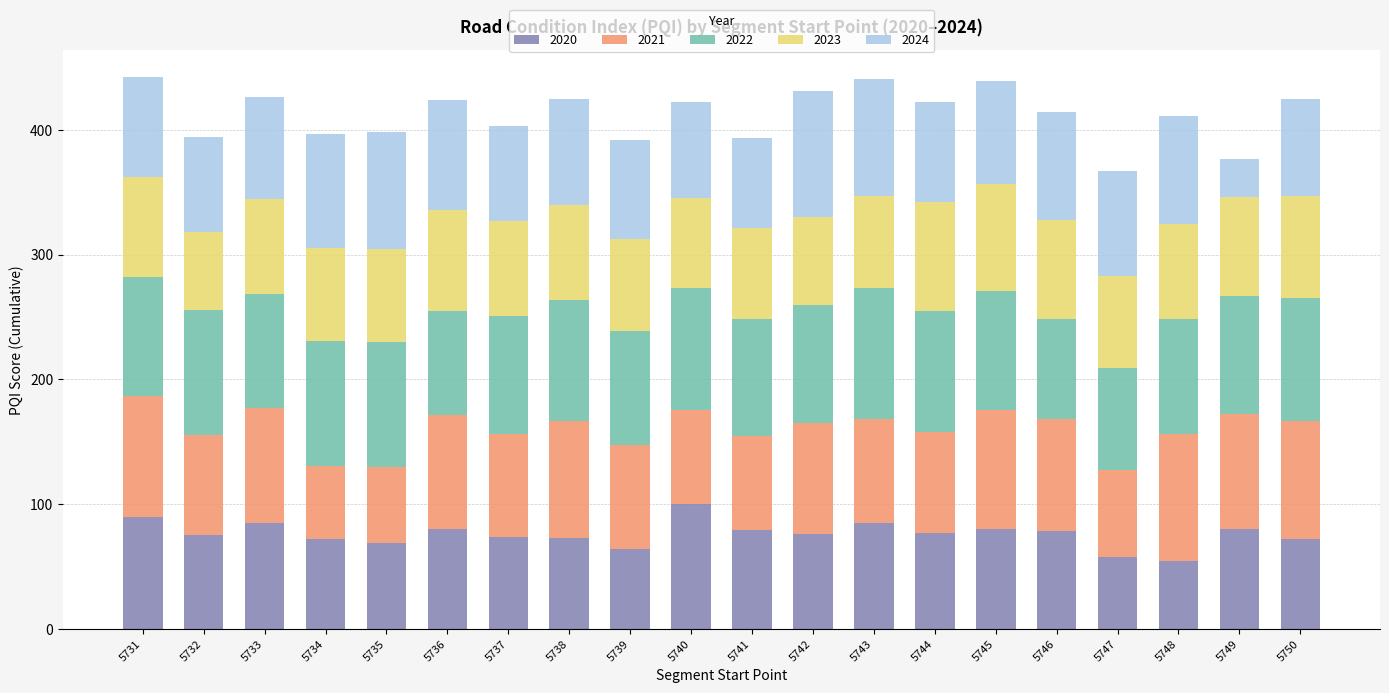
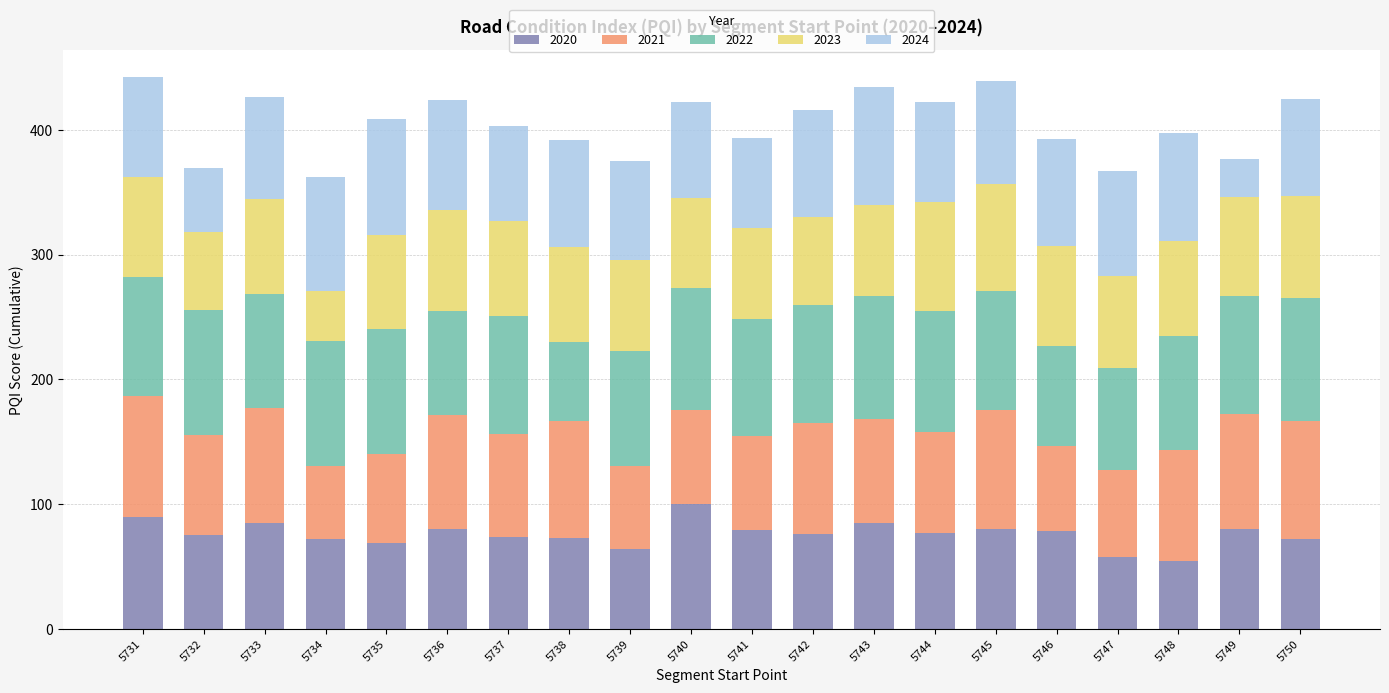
  {
    "2020": {
      "5731": 90,
      "5732": 76,
      "5733": 85,
      "5734": 72,
      "5735": 69,
      "5736": 80,
      "5737": 74,
      "5738": 73,
      "5739": 65,
      "5740": 101,
      "5741": 80,
      "5742": 76,
      "5743": 85,
      "5744": 77,
      "5745": 80,
      "5746": 79,
      "5747": 58,
      "5748": 55,
      "5749": 80,
      "5750": 73
    },
    "2021": {
      "5731": 97,
      "5732": 80,
      "5733": 92,
      "5734": 59,
-     "5735": 61,
+     "5735": 72,
      "5736": 91,
      "5737": 82,
      "5738": 94,
-     "5739": 83,
+     "5739": 66,
      "5740": 75,
      "5741": 75,
      "5742": 89,
      "5743": 83,
      "5744": 81,
      "5745": 95,
-     "5746": 89,
+     "5746": 68,
      "5747": 70,
-     "5748": 102,
+     "5748": 88,
      "5749": 93,
      "5750": 94
    },
    "2022": {
      "5731": 95,
      "5732": 100,
      "5733": 91,
      "5734": 100,
      "5735": 100,
      "5736": 83,
      "5737": 95,
-     "5738": 97,
+     "5738": 64,
      "5739": 92,
      "5740": 98,
      "5741": 93,
      "5742": 95,
-     "5743": 105,
+     "5743": 98,
      "5744": 97,
      "5745": 96,
      "5746": 80,
      "5747": 82,
      "5748": 92,
      "5749": 94,
      "5750": 99
    },
    "2023": {
      "5731": 80,
      "5732": 62,
      "5733": 77,
-     "5734": 74,
+     "5734": 40,
      "5735": 75,
      "5736": 81,
      "5737": 76,
      "5738": 76,
      "5739": 74,
      "5740": 72,
      "5741": 73,
      "5742": 71,
      "5743": 73,
      "5744": 87,
      "5745": 86,
      "5746": 80,
      "5747": 74,
      "5748": 76,
      "5749": 79,
      "5750": 81
    },
    "2024": {
      "5731": 80,
-     "5732": 77,
+     "5732": 52,
      "5733": 82,
      "5734": 91,
      "5735": 93,
      "5736": 88,
      "5737": 76,
      "5738": 85,
      "5739": 79,
      "5740": 77,
      "5741": 73,
-     "5742": 101,
+     "5742": 86,
      "5743": 94,
      "5744": 80,
      "5745": 82,
      "5746": 86,
      "5747": 84,
      "5748": 86,
      "5749": 31,
      "5750": 78
    }
  }
